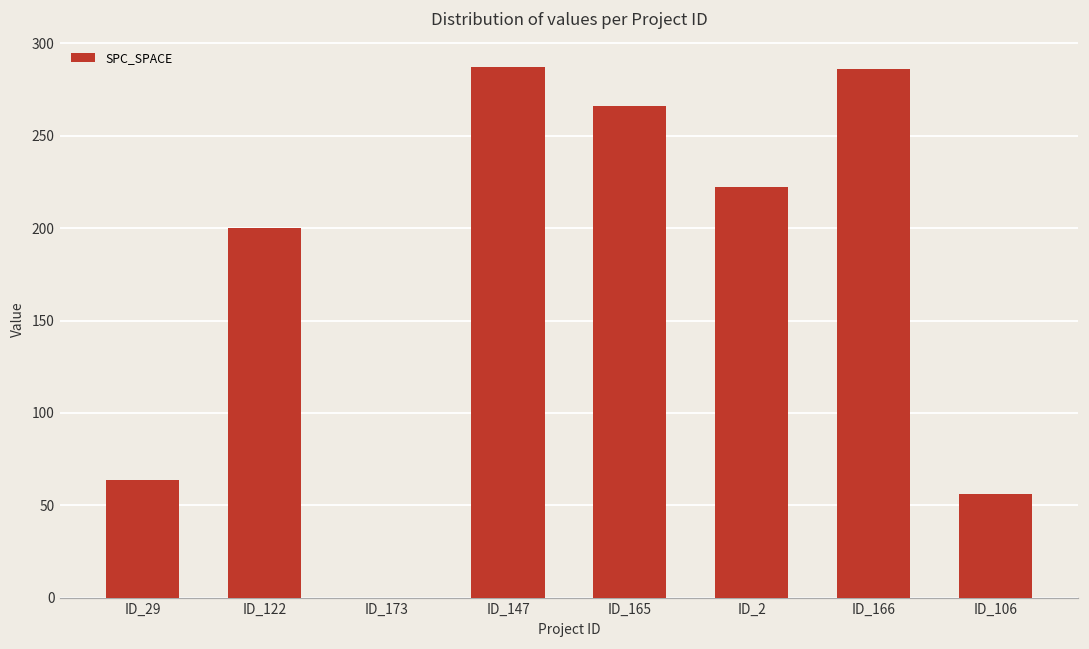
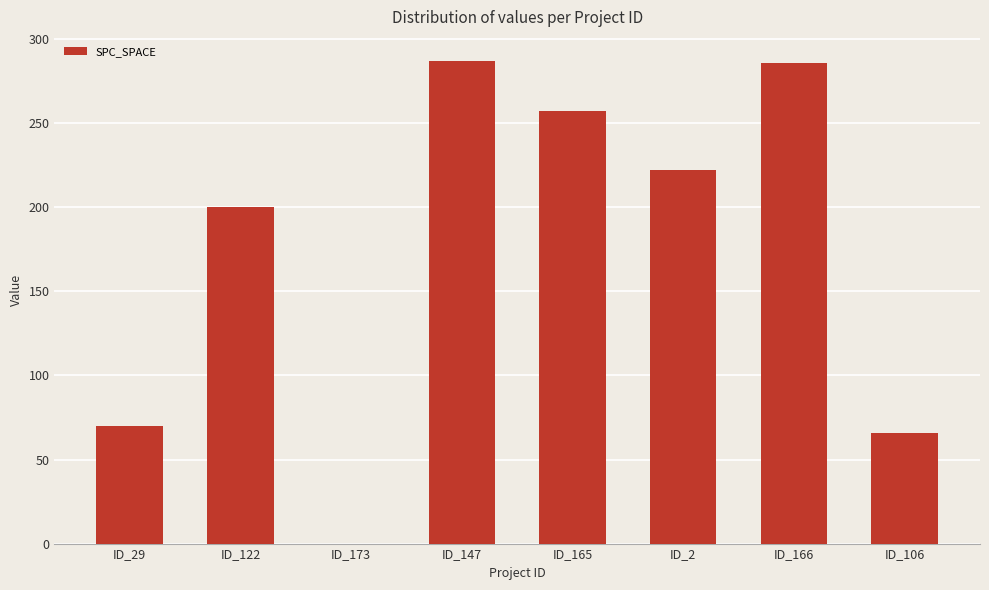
  {
-   "ID_29": 64,
+   "ID_29": 70,
    "ID_122": 200,
    "ID_173": 0,
    "ID_147": 287,
-   "ID_165": 266,
+   "ID_165": 257,
    "ID_2": 222,
    "ID_166": 286,
-   "ID_106": 56
+   "ID_106": 66
  }
